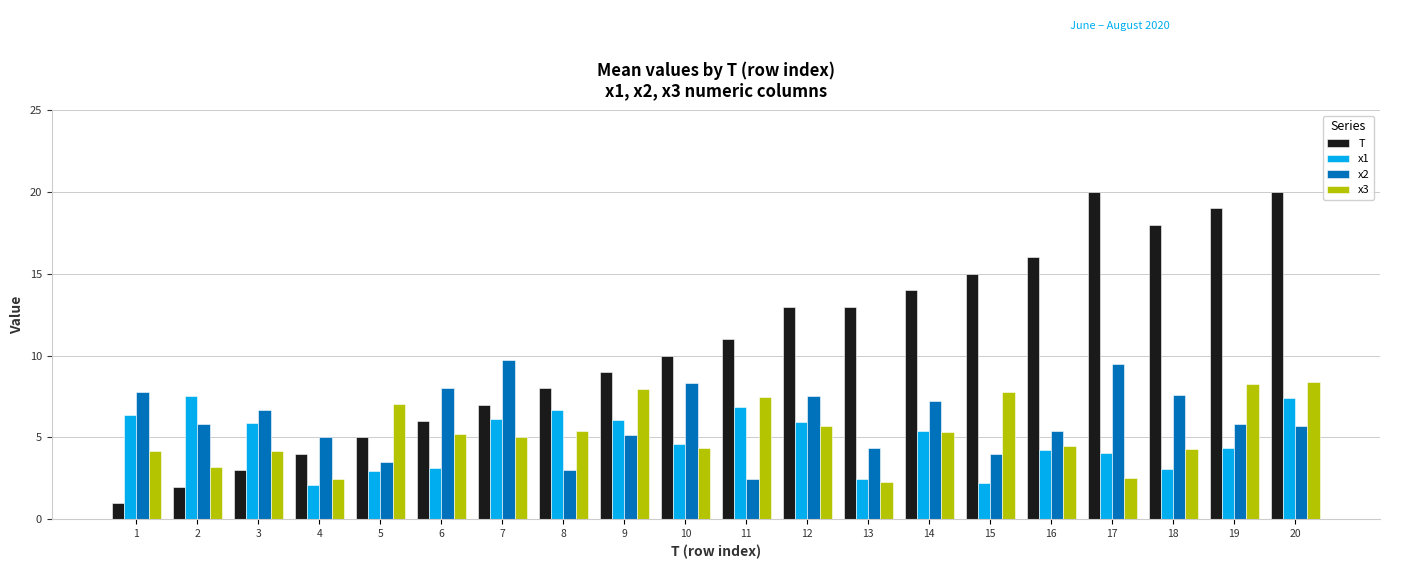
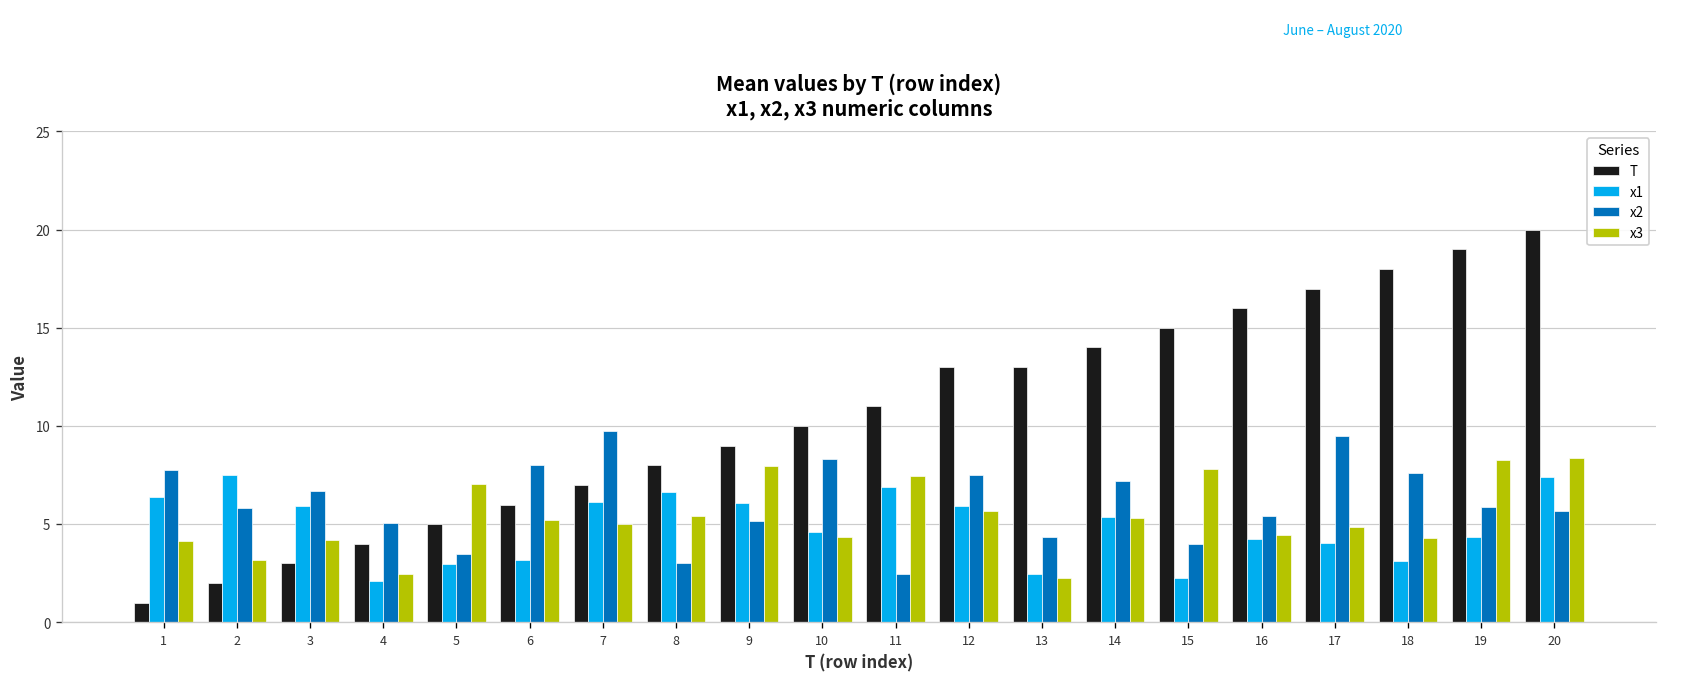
  {
    "T": {
      "1": 1,
      "2": 2,
      "3": 3,
      "4": 4,
      "5": 5,
      "6": 6,
      "7": 7,
      "8": 8,
      "9": 9,
      "10": 10,
      "11": 11,
      "12": 13,
      "13": 13,
      "14": 14,
      "15": 15,
      "16": 16,
-     "17": 20,
+     "17": 17,
      "18": 18,
      "19": 19,
      "20": 20
    },
    "x1": {
      "1": 6.4,
      "2": 7.5,
      "3": 5.9,
      "4": 2.1,
      "5": 3.0,
      "6": 3.2,
      "7": 6.1,
      "8": 6.7,
      "9": 6.1,
      "10": 4.6,
      "11": 6.9,
      "12": 5.9,
      "13": 2.5,
      "14": 5.4,
      "15": 2.2,
      "16": 4.2,
      "17": 4.0,
      "18": 3.1,
      "19": 4.4,
      "20": 7.4
    },
    "x2": {
      "1": 7.8,
      "2": 5.8,
      "3": 6.7,
      "4": 5.1,
      "5": 3.5,
      "6": 8.0,
      "7": 9.7,
      "8": 3.0,
      "9": 5.1,
      "10": 8.3,
      "11": 2.5,
      "12": 7.5,
      "13": 4.3,
      "14": 7.2,
      "15": 4.0,
      "16": 5.4,
      "17": 9.5,
      "18": 7.6,
      "19": 5.9,
      "20": 5.7
    },
    "x3": {
      "1": 4.1,
      "2": 3.2,
      "3": 4.2,
      "4": 2.4,
      "5": 7.0,
      "6": 5.2,
      "7": 5.0,
      "8": 5.4,
      "9": 7.9,
      "10": 4.3,
      "11": 7.5,
      "12": 5.7,
      "13": 2.3,
      "14": 5.3,
      "15": 7.8,
      "16": 4.5,
-     "17": 2.5,
+     "17": 4.9,
      "18": 4.3,
      "19": 8.3,
      "20": 8.4
    }
  }
